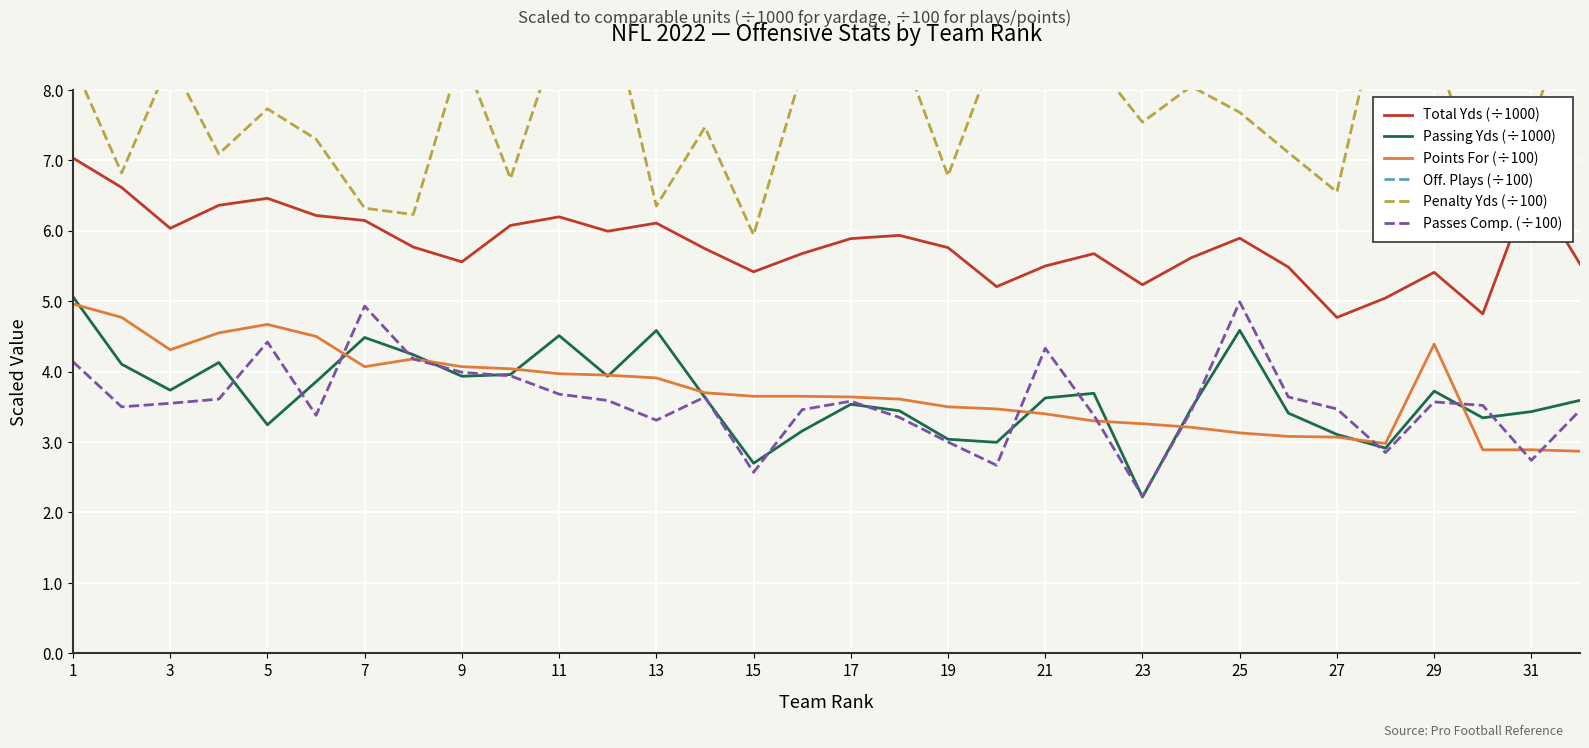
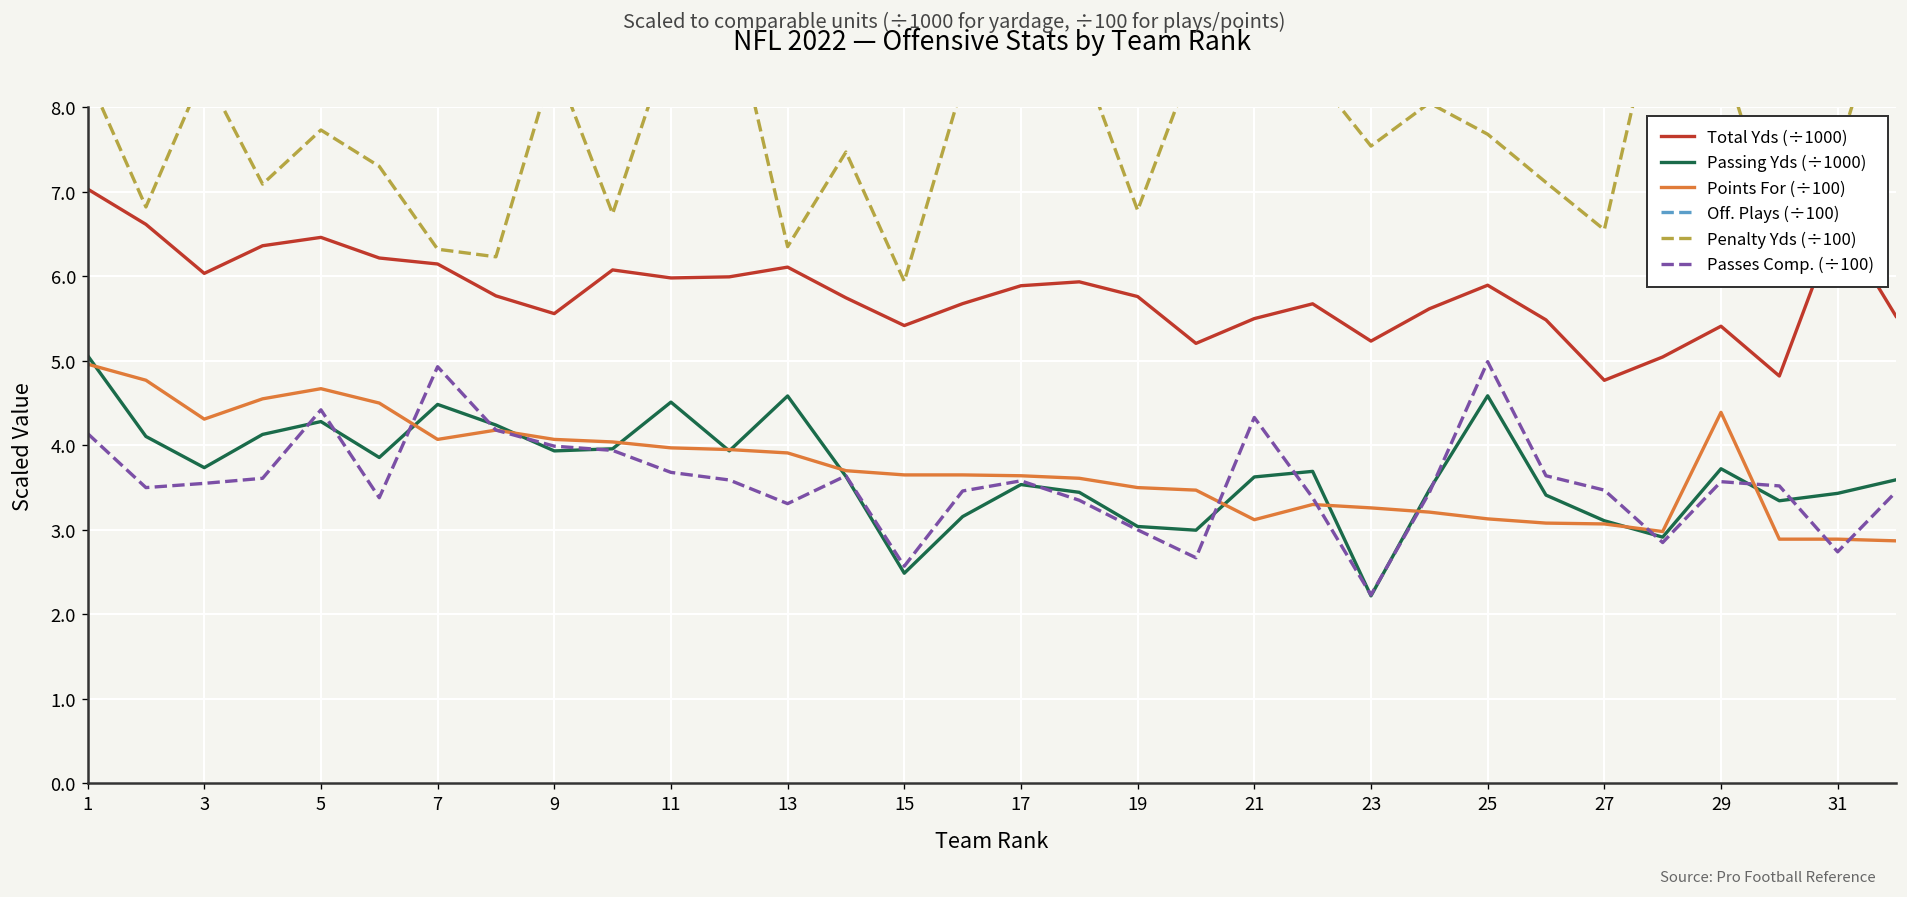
  {
    "Total Yds (÷1000)": {
      "1": 7.0,
      "3": 6.0,
      "5": 6.5,
      "7": 6.1,
      "9": 5.6,
-     "11": 6.2,
+     "11": 6.0,
      "13": 6.1,
      "15": 5.4,
      "17": 5.9,
      "19": 5.8,
      "21": 5.5,
      "23": 5.2,
      "25": 5.9,
      "27": 4.8,
      "29": 5.4
    },
    "Passing Yds (÷1000)": {
      "1": 5.1,
      "3": 3.7,
-     "5": 3.2,
+     "5": 4.3,
      "7": 4.5,
      "9": 3.9,
      "11": 4.5,
      "13": 4.6,
-     "15": 2.7,
+     "15": 2.5,
      "17": 3.5,
      "19": 3.0,
      "21": 3.6,
      "25": 4.6,
      "27": 3.1,
      "29": 3.7,
      "31": 3.4
    },
    "Points For (÷100)": {
      "1": 5.0,
      "3": 4.3,
      "5": 4.7,
      "7": 4.1,
      "9": 4.1,
      "11": 4.0,
      "13": 3.9,
      "15": 3.7,
      "17": 3.6,
      "19": 3.5,
-     "21": 3.4,
+     "21": 3.1,
      "23": 3.3,
      "25": 3.1,
      "27": 3.1,
      "29": 4.4,
      "31": 2.9
    },
    "Penalty Yds (÷100)": {
      "5": 7.7,
      "7": 6.3,
      "13": 6.4,
      "15": 5.9,
      "19": 6.8,
      "23": 7.5,
      "25": 7.7,
      "27": 6.6
    },
    "Passes Comp. (÷100)": {
      "1": 4.1,
      "3": 3.6,
      "5": 4.4,
      "7": 4.9,
      "9": 4.0,
      "11": 3.7,
      "13": 3.3,
      "15": 2.6,
      "17": 3.6,
      "19": 3.0,
      "21": 4.3,
      "25": 5.0,
      "27": 3.5,
      "29": 3.6,
      "31": 2.7
    }
  }
